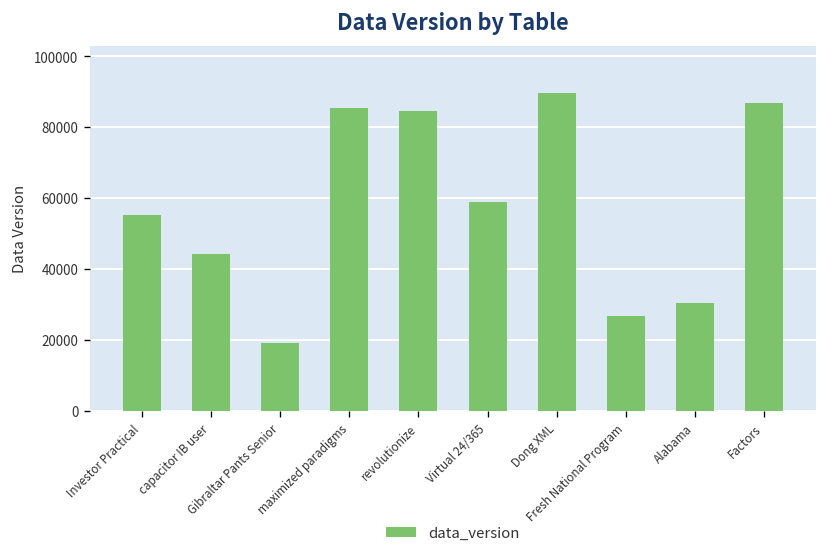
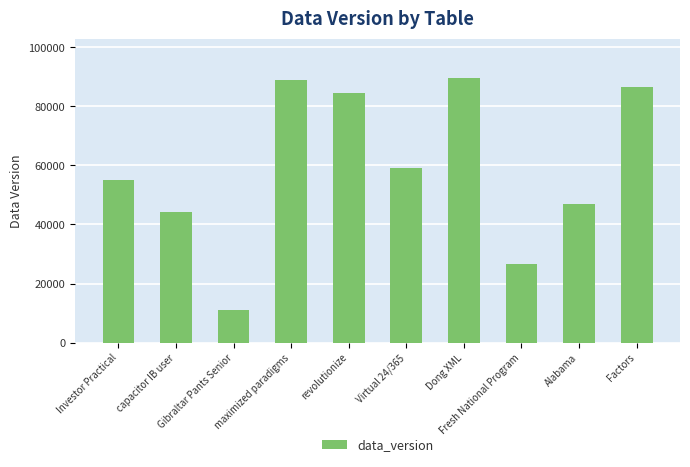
  {
    "Investor Practical": 55000,
    "capacitor IB user": 44000,
-   "Gibraltar Pants Senior": 19000,
-   "maximized paradigms": 85000,
+   "Gibraltar Pants Senior": 11000,
+   "maximized paradigms": 89000,
    "revolutionize": 85000,
    "Virtual 24/365": 59000,
    "Dong XML": 90000,
    "Fresh National Program": 27000,
-   "Alabama": 30000,
+   "Alabama": 47000,
    "Factors": 87000
  }
